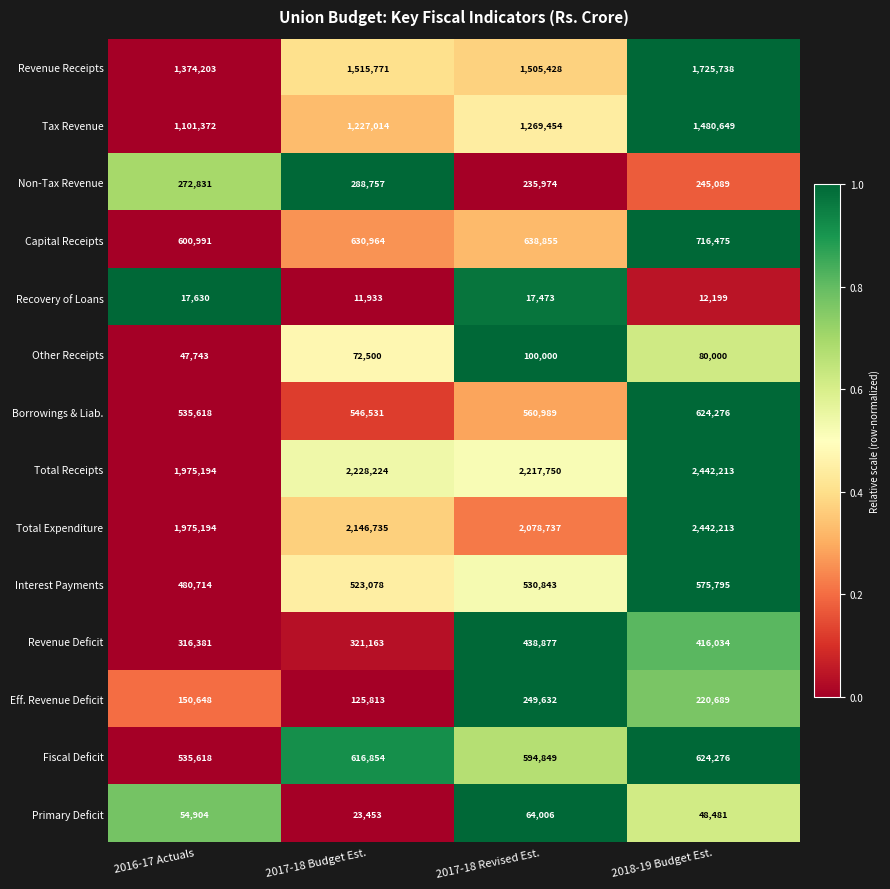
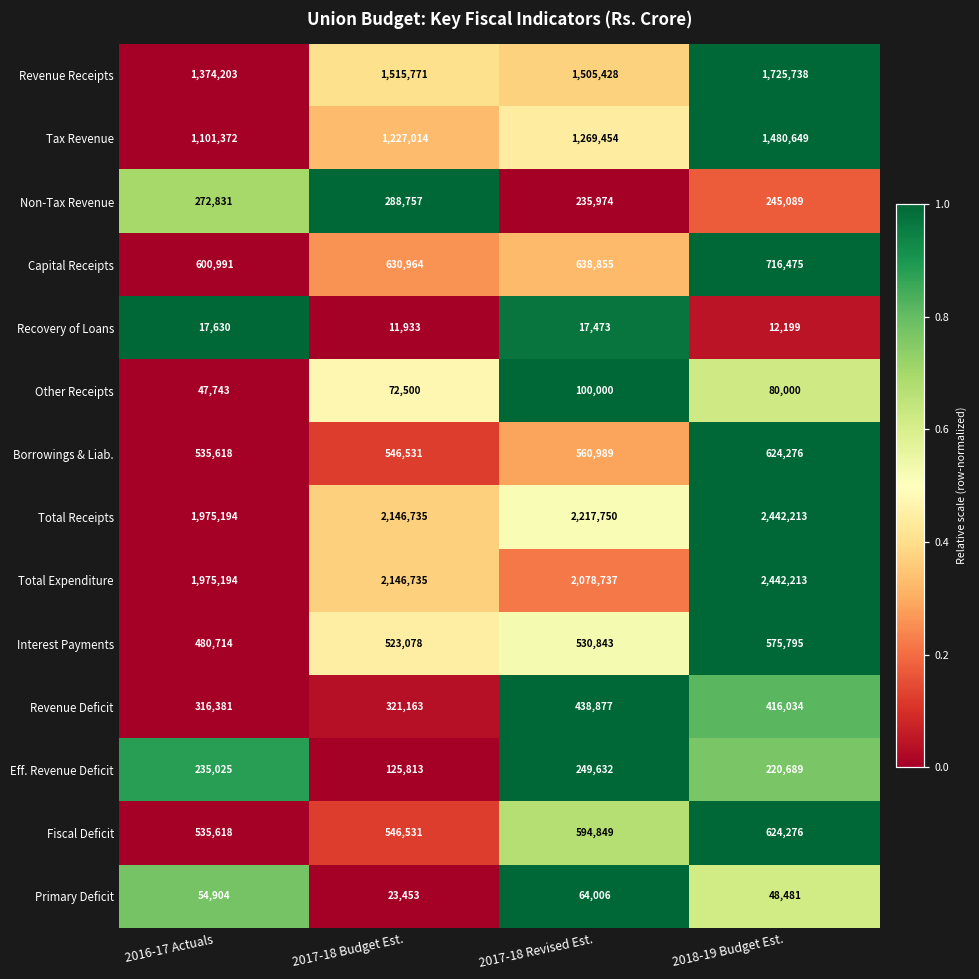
  {
    "Revenue Receipts": {
      "2016-17 Actuals": "1,374,203",
      "2017-18 Budget Est.": "1,515,771",
      "2017-18 Revised Est.": "1,505,428",
      "2018-19 Budget Est.": "1,725,738"
    },
    "Tax Revenue": {
      "2016-17 Actuals": "1,101,372",
      "2017-18 Budget Est.": "1,227,014",
      "2017-18 Revised Est.": "1,269,454",
      "2018-19 Budget Est.": "1,480,649"
    },
    "Non-Tax Revenue": {
      "2016-17 Actuals": "272,831",
      "2017-18 Budget Est.": "288,757",
      "2017-18 Revised Est.": "235,974",
      "2018-19 Budget Est.": "245,089"
    },
    "Capital Receipts": {
      "2016-17 Actuals": "600,991",
      "2017-18 Budget Est.": "630,964",
      "2017-18 Revised Est.": "638,855",
      "2018-19 Budget Est.": "716,475"
    },
    "Recovery of Loans": {
      "2016-17 Actuals": "17,630",
      "2017-18 Budget Est.": "11,933",
      "2017-18 Revised Est.": "17,473",
      "2018-19 Budget Est.": "12,199"
    },
    "Other Receipts": {
      "2016-17 Actuals": "47,743",
      "2017-18 Budget Est.": "72,500",
      "2017-18 Revised Est.": "100,000",
      "2018-19 Budget Est.": "80,000"
    },
    "Borrowings & Liab.": {
      "2016-17 Actuals": "535,618",
      "2017-18 Budget Est.": "546,531",
      "2017-18 Revised Est.": "560,989",
      "2018-19 Budget Est.": "624,276"
    },
    "Total Receipts": {
      "2016-17 Actuals": "1,975,194",
-     "2017-18 Budget Est.": "2,228,224",
+     "2017-18 Budget Est.": "2,146,735",
      "2017-18 Revised Est.": "2,217,750",
      "2018-19 Budget Est.": "2,442,213"
    },
    "Total Expenditure": {
      "2016-17 Actuals": "1,975,194",
      "2017-18 Budget Est.": "2,146,735",
      "2017-18 Revised Est.": "2,078,737",
      "2018-19 Budget Est.": "2,442,213"
    },
    "Interest Payments": {
      "2016-17 Actuals": "480,714",
      "2017-18 Budget Est.": "523,078",
      "2017-18 Revised Est.": "530,843",
      "2018-19 Budget Est.": "575,795"
    },
    "Revenue Deficit": {
      "2016-17 Actuals": "316,381",
      "2017-18 Budget Est.": "321,163",
      "2017-18 Revised Est.": "438,877",
      "2018-19 Budget Est.": "416,034"
    },
    "Eff. Revenue Deficit": {
-     "2016-17 Actuals": "150,648",
+     "2016-17 Actuals": "235,025",
      "2017-18 Budget Est.": "125,813",
      "2017-18 Revised Est.": "249,632",
      "2018-19 Budget Est.": "220,689"
    },
    "Fiscal Deficit": {
      "2016-17 Actuals": "535,618",
-     "2017-18 Budget Est.": "616,854",
+     "2017-18 Budget Est.": "546,531",
      "2017-18 Revised Est.": "594,849",
      "2018-19 Budget Est.": "624,276"
    },
    "Primary Deficit": {
      "2016-17 Actuals": "54,904",
      "2017-18 Budget Est.": "23,453",
      "2017-18 Revised Est.": "64,006",
      "2018-19 Budget Est.": "48,481"
    }
  }
